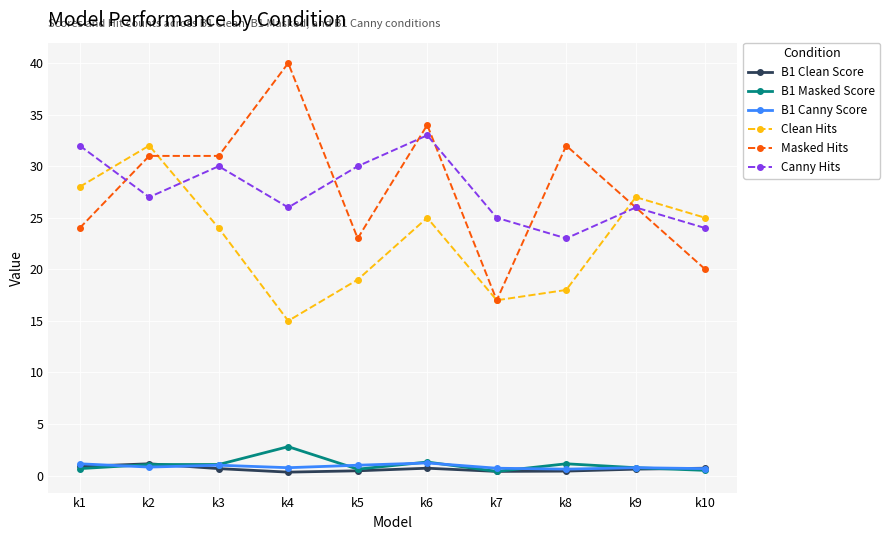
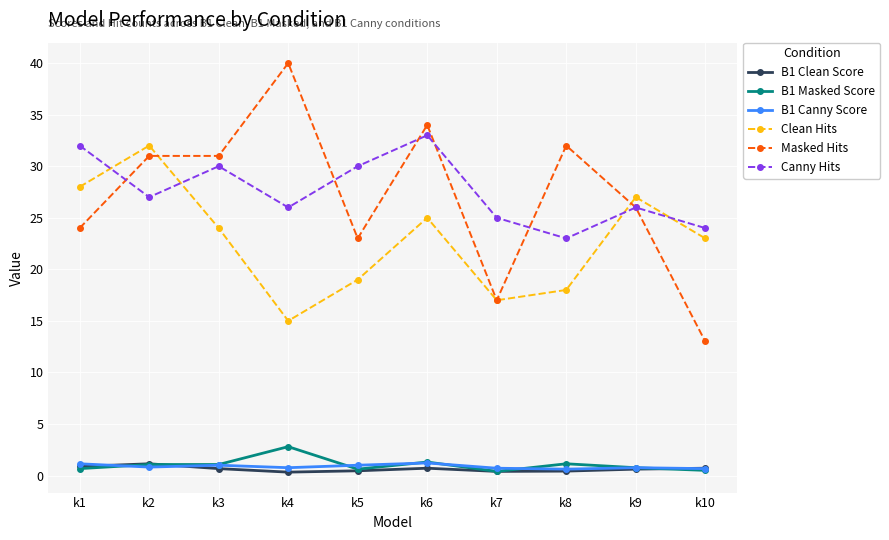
  {
    "B1 Clean Score": {
      "k3": 0.7,
      "k4": 0.3,
      "k6": 0.7
    },
    "B1 Masked Score": {
      "k4": 3,
      "k8": 1
    },
    "B1 Canny Score": {
      "k1": 1,
      "k2": 1,
      "k4": 1,
      "k5": 1,
      "k7": 0.7
    },
    "Clean Hits": {
      "k1": 28,
      "k2": 32,
      "k3": 24,
      "k4": 15,
      "k5": 19,
      "k6": 25,
      "k8": 18,
      "k9": 27,
-     "k10": 25
+     "k10": 23
    },
    "Masked Hits": {
      "k1": 24,
      "k2": 31,
      "k3": 31,
      "k4": 40,
      "k5": 23,
      "k6": 34,
      "k8": 32,
-     "k10": 20
+     "k10": 13
    },
    "Canny Hits": {
      "k1": 32,
      "k2": 27,
      "k3": 30,
      "k4": 26,
      "k5": 30,
      "k6": 33,
      "k7": 25,
      "k8": 23,
      "k10": 24
    }
  }
